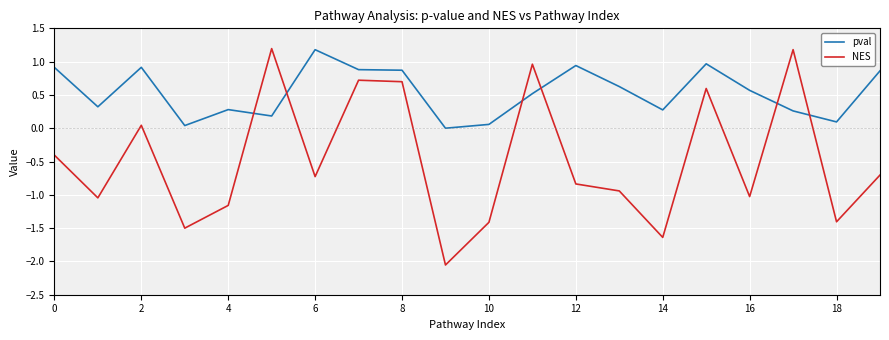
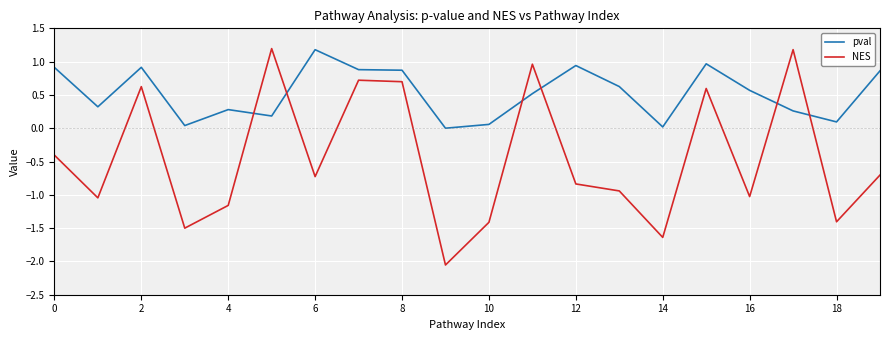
  {
    "pval": {
      "0": 0.9,
      "2": 0.9,
      "4": 0.3,
      "6": 1.2,
      "8": 0.9,
      "10": 0.1,
      "12": 0.9,
-     "14": 0.3,
+     "14": 0.0,
      "16": 0.6,
      "18": 0.1
    },
    "NES": {
      "0": -0.4,
-     "2": 0.0,
+     "2": 0.6,
      "4": -1.2,
      "6": -0.7,
      "8": 0.7,
      "10": -1.4,
      "12": -0.8,
      "14": -1.6,
      "16": -1.0,
      "18": -1.4
    }
  }
